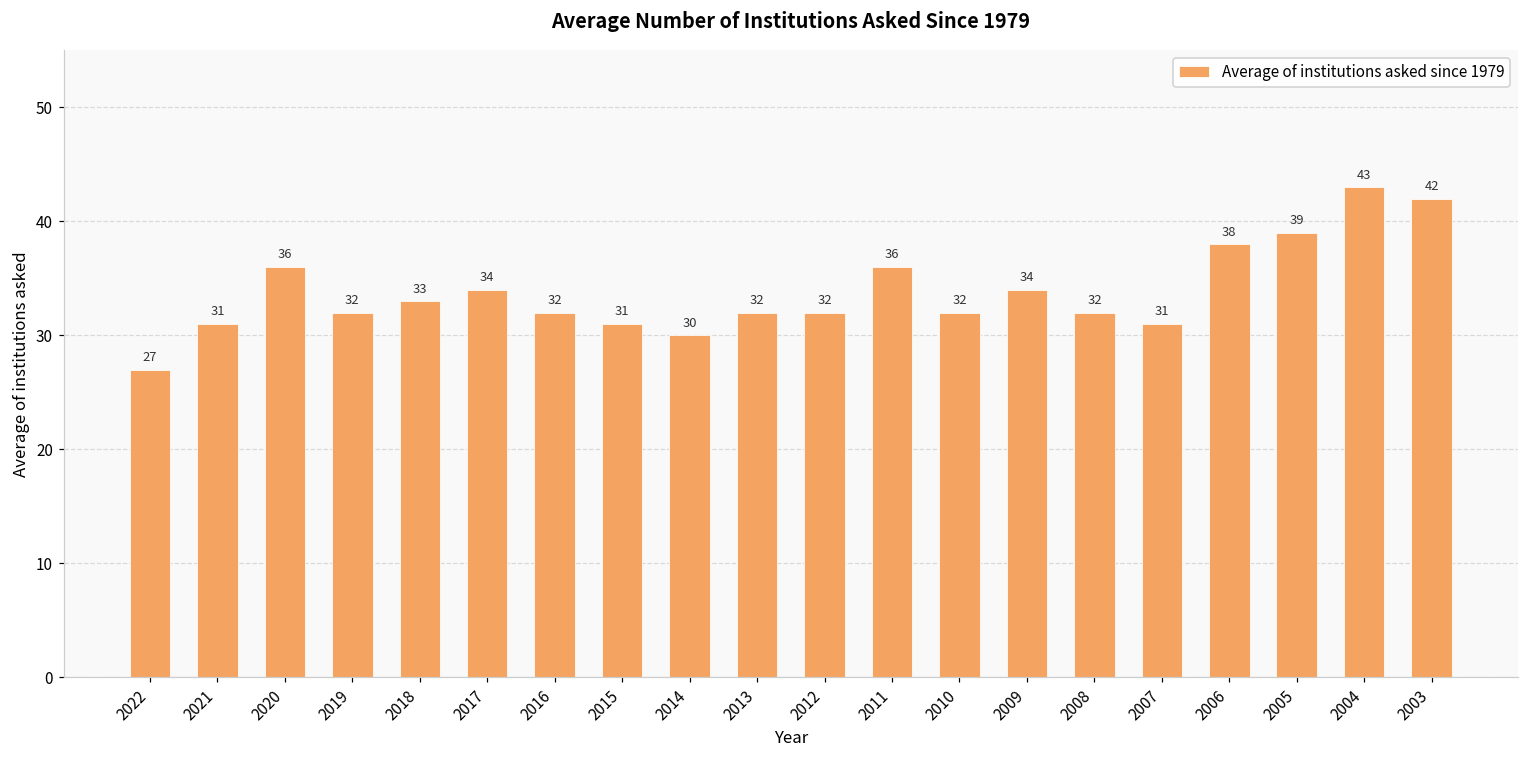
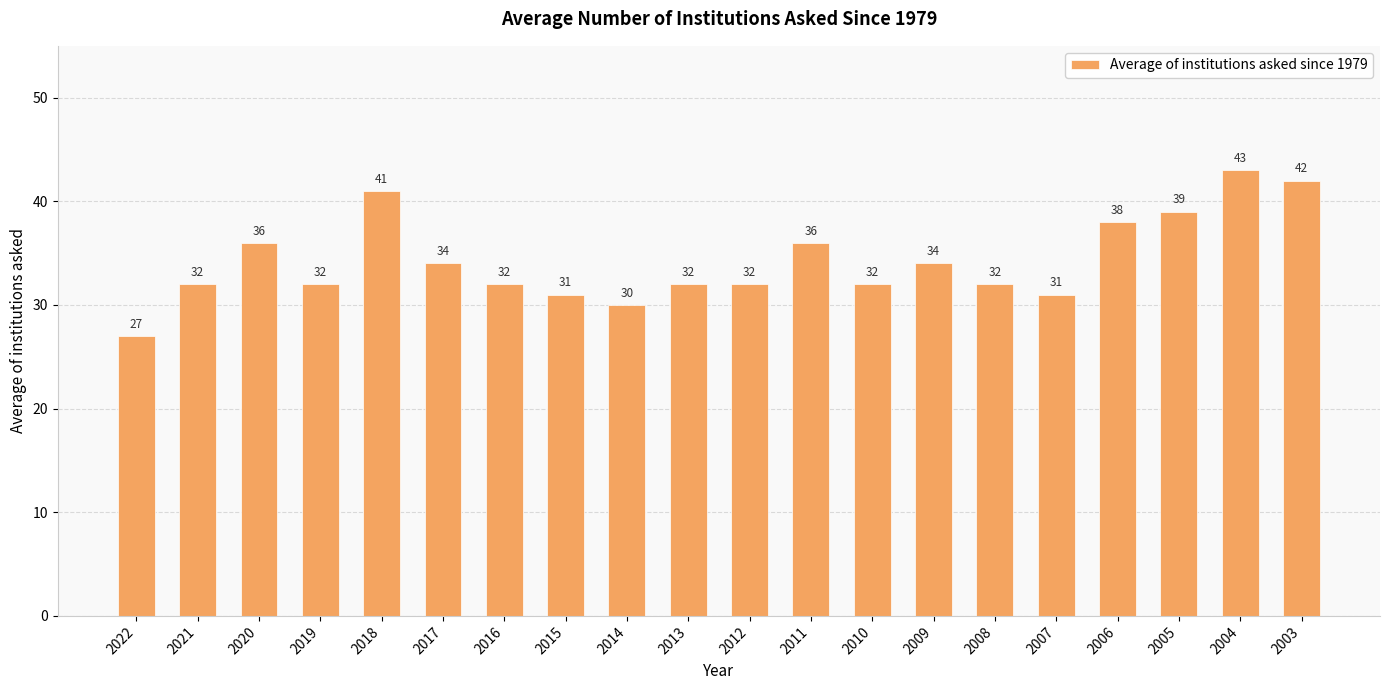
  {
    "2022": 27,
-   "2021": 31,
+   "2021": 32,
    "2020": 36,
    "2019": 32,
-   "2018": 33,
+   "2018": 41,
    "2017": 34,
    "2016": 32,
    "2015": 31,
    "2014": 30,
    "2013": 32,
    "2012": 32,
    "2011": 36,
    "2010": 32,
    "2009": 34,
    "2008": 32,
    "2007": 31,
    "2006": 38,
    "2005": 39,
    "2004": 43,
    "2003": 42
  }
